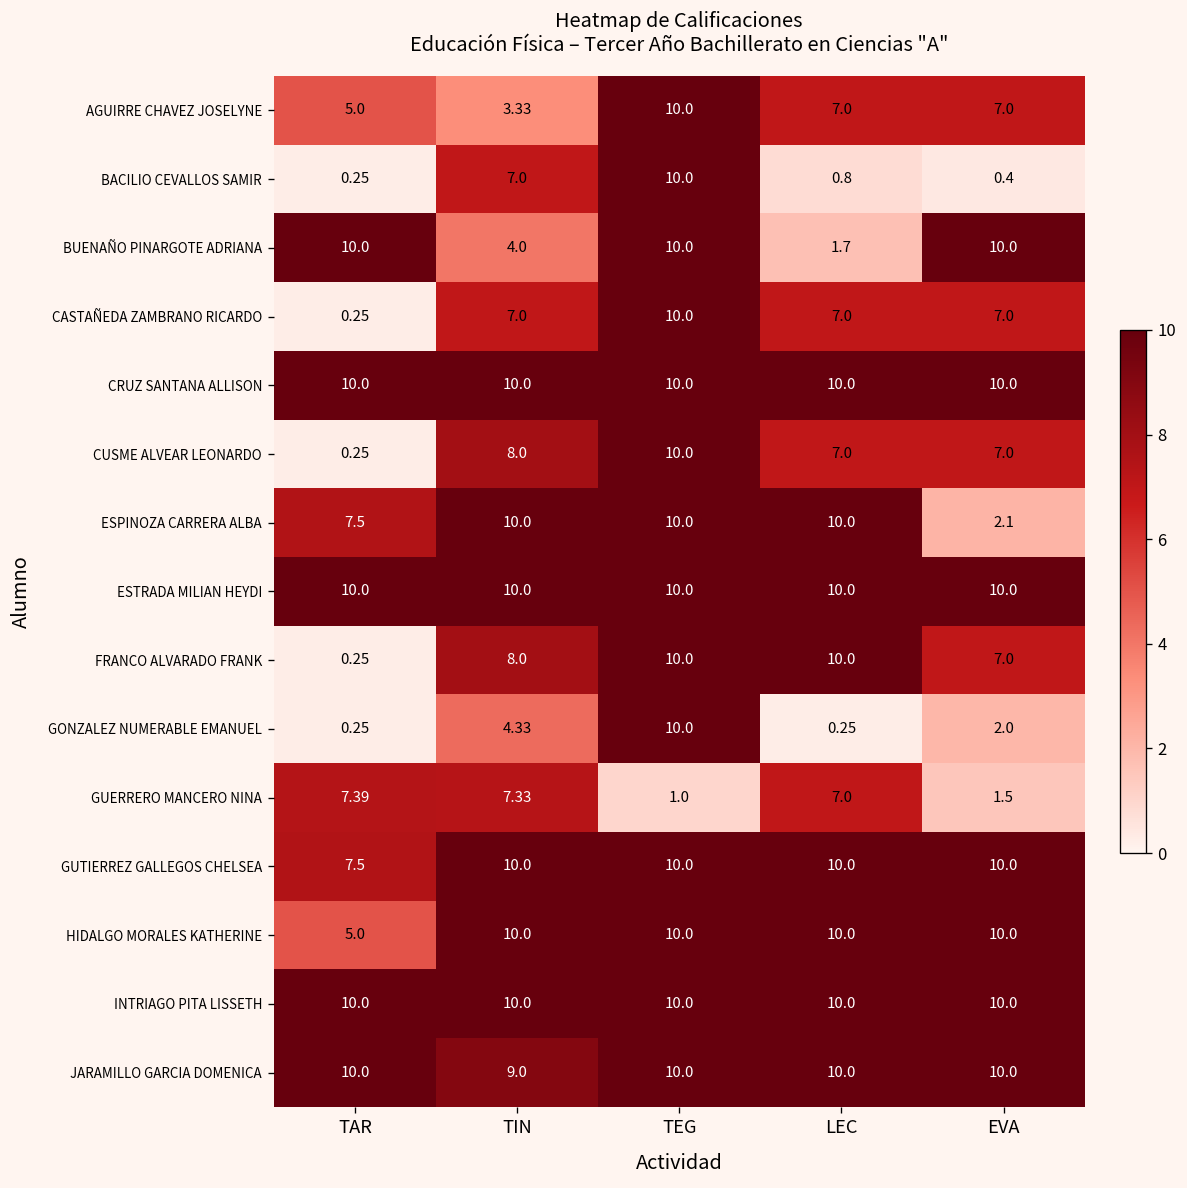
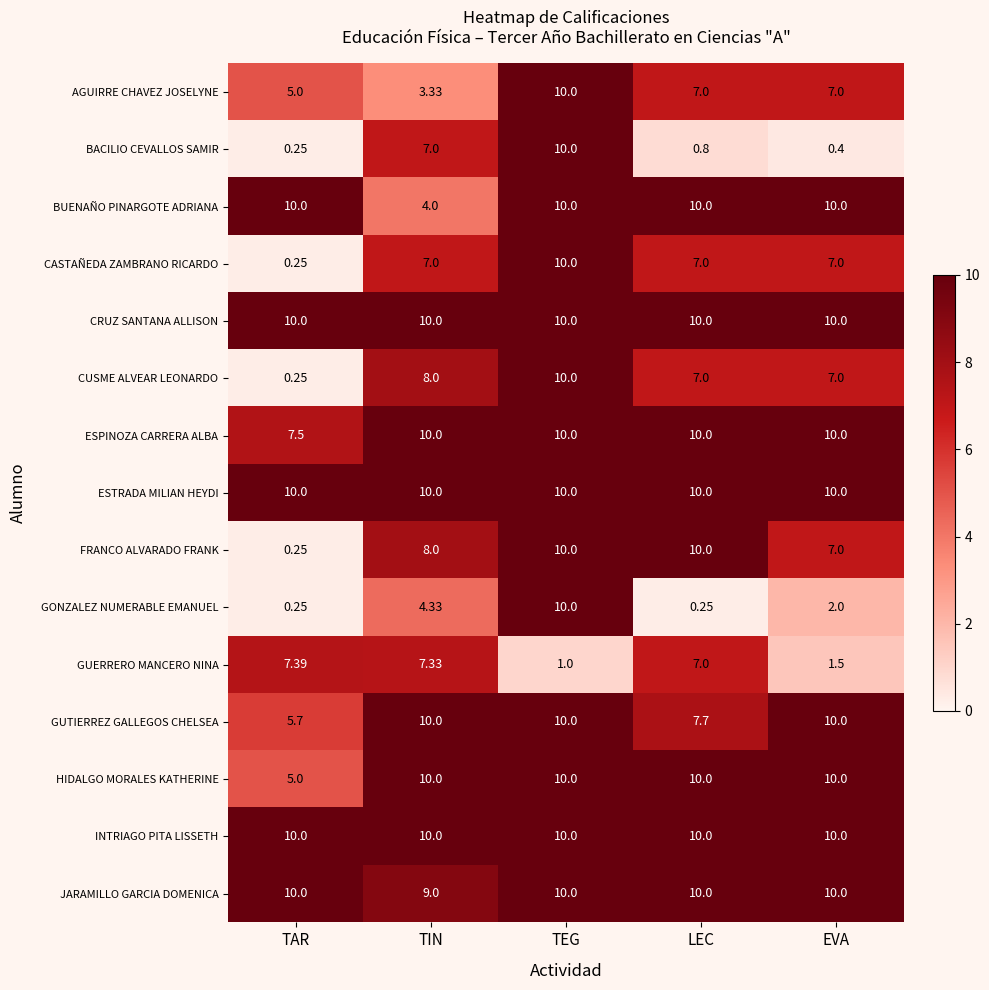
  {
    "AGUIRRE CHAVEZ JOSELYNE": {
      "TAR": 5.0,
      "TIN": 3.33,
      "TEG": 10.0,
      "LEC": 7.0,
      "EVA": 7.0
    },
    "BACILIO CEVALLOS SAMIR": {
      "TAR": 0.25,
      "TIN": 7.0,
      "TEG": 10.0,
      "LEC": 0.8,
      "EVA": 0.4
    },
    "BUENAÑO PINARGOTE ADRIANA": {
      "TAR": 10.0,
      "TIN": 4.0,
      "TEG": 10.0,
-     "LEC": 1.7,
+     "LEC": 10.0,
      "EVA": 10.0
    },
    "CASTAÑEDA ZAMBRANO RICARDO": {
      "TAR": 0.25,
      "TIN": 7.0,
      "TEG": 10.0,
      "LEC": 7.0,
      "EVA": 7.0
    },
    "CRUZ SANTANA ALLISON": {
      "TAR": 10.0,
      "TIN": 10.0,
      "TEG": 10.0,
      "LEC": 10.0,
      "EVA": 10.0
    },
    "CUSME ALVEAR LEONARDO": {
      "TAR": 0.25,
      "TIN": 8.0,
      "TEG": 10.0,
      "LEC": 7.0,
      "EVA": 7.0
    },
    "ESPINOZA CARRERA ALBA": {
      "TAR": 7.5,
      "TIN": 10.0,
      "TEG": 10.0,
      "LEC": 10.0,
-     "EVA": 2.1
+     "EVA": 10.0
    },
    "ESTRADA MILIAN HEYDI": {
      "TAR": 10.0,
      "TIN": 10.0,
      "TEG": 10.0,
      "LEC": 10.0,
      "EVA": 10.0
    },
    "FRANCO ALVARADO FRANK": {
      "TAR": 0.25,
      "TIN": 8.0,
      "TEG": 10.0,
      "LEC": 10.0,
      "EVA": 7.0
    },
    "GONZALEZ NUMERABLE EMANUEL": {
      "TAR": 0.25,
      "TIN": 4.33,
      "TEG": 10.0,
      "LEC": 0.25,
      "EVA": 2.0
    },
    "GUERRERO MANCERO NINA": {
      "TAR": 7.39,
      "TIN": 7.33,
      "TEG": 1.0,
      "LEC": 7.0,
      "EVA": 1.5
    },
    "GUTIERREZ GALLEGOS CHELSEA": {
-     "TAR": 7.5,
+     "TAR": 5.7,
      "TIN": 10.0,
      "TEG": 10.0,
-     "LEC": 10.0,
+     "LEC": 7.7,
      "EVA": 10.0
    },
    "HIDALGO MORALES KATHERINE": {
      "TAR": 5.0,
      "TIN": 10.0,
      "TEG": 10.0,
      "LEC": 10.0,
      "EVA": 10.0
    },
    "INTRIAGO PITA LISSETH": {
      "TAR": 10.0,
      "TIN": 10.0,
      "TEG": 10.0,
      "LEC": 10.0,
      "EVA": 10.0
    },
    "JARAMILLO GARCIA DOMENICA": {
      "TAR": 10.0,
      "TIN": 9.0,
      "TEG": 10.0,
      "LEC": 10.0,
      "EVA": 10.0
    }
  }
